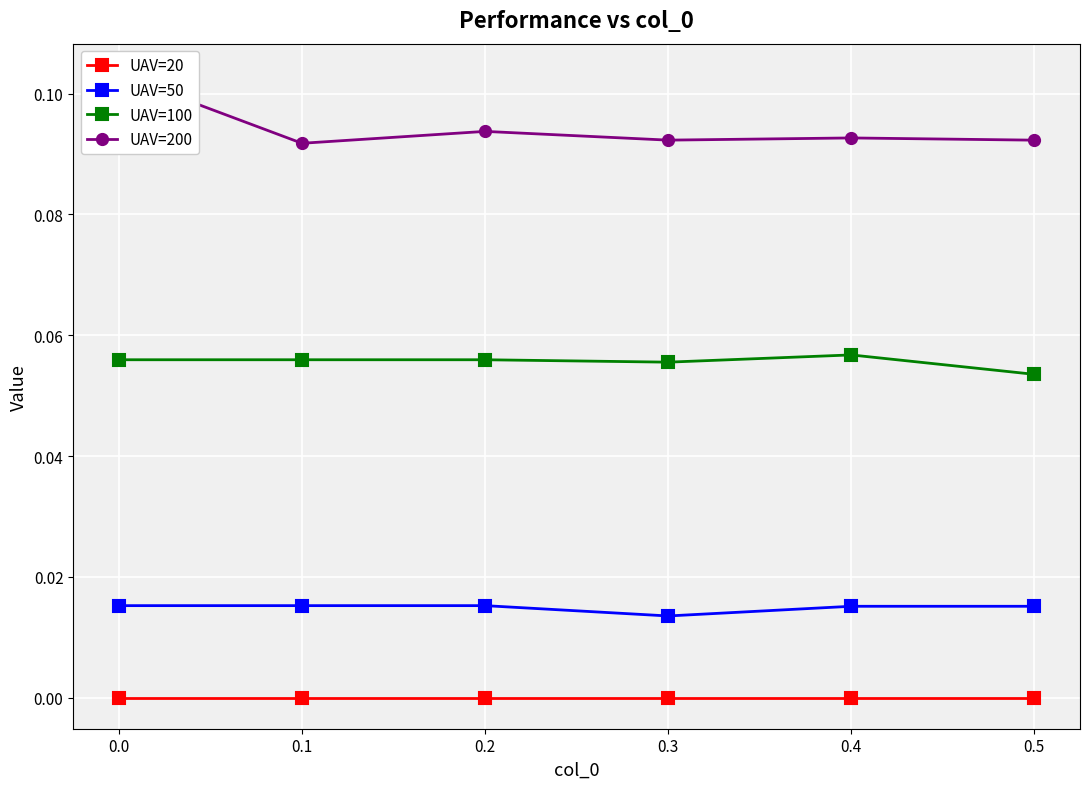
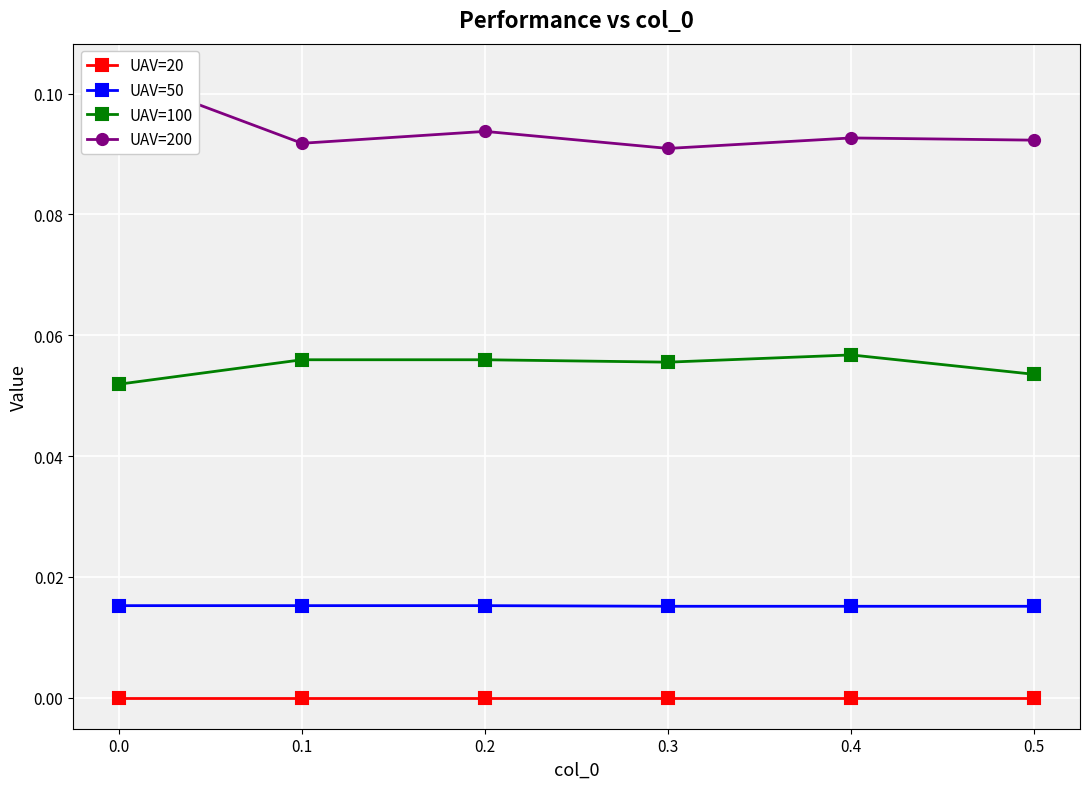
  {
    "UAV=20": {
      "0.0": 0.000,
      "0.1": 0.000,
      "0.2": 0.000,
      "0.3": 0.000,
      "0.4": 0.000,
      "0.5": 0.000
    },
    "UAV=50": {
      "0.0": 0.015,
      "0.1": 0.015,
      "0.2": 0.015,
-     "0.3": 0.014,
+     "0.3": 0.015,
      "0.4": 0.015,
      "0.5": 0.015
    },
    "UAV=100": {
-     "0.0": 0.056,
+     "0.0": 0.052,
      "0.1": 0.056,
      "0.2": 0.056,
      "0.3": 0.056,
      "0.4": 0.057,
      "0.5": 0.054
    },
    "UAV=200": {
      "0.1": 0.092,
      "0.2": 0.094,
-     "0.3": 0.092,
+     "0.3": 0.091,
      "0.4": 0.093,
      "0.5": 0.092
    }
  }
